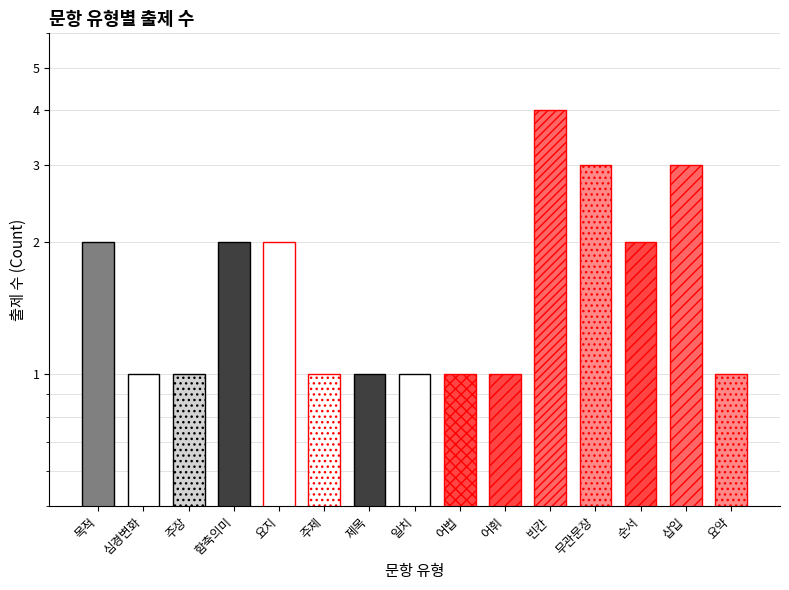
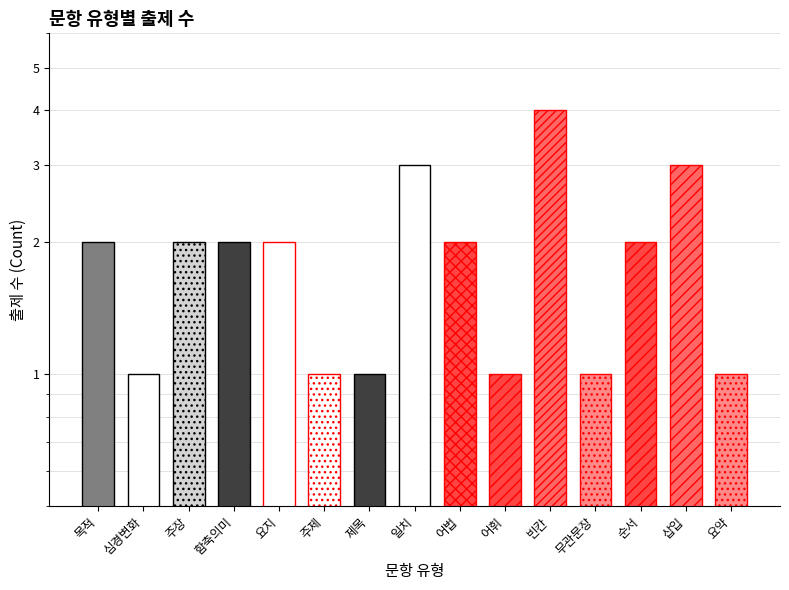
  {
    "목적": 2,
    "심경변화": 1,
-   "주장": 1,
+   "주장": 2,
    "함축의미": 2,
    "요지": 2,
    "주제": 1,
    "제목": 1,
-   "일치": 1,
-   "어법": 1,
+   "일치": 3,
+   "어법": 2,
    "어휘": 1,
    "빈칸": 4,
-   "무관문장": 3,
+   "무관문장": 1,
    "순서": 2,
    "삽입": 3,
    "요약": 1
  }
